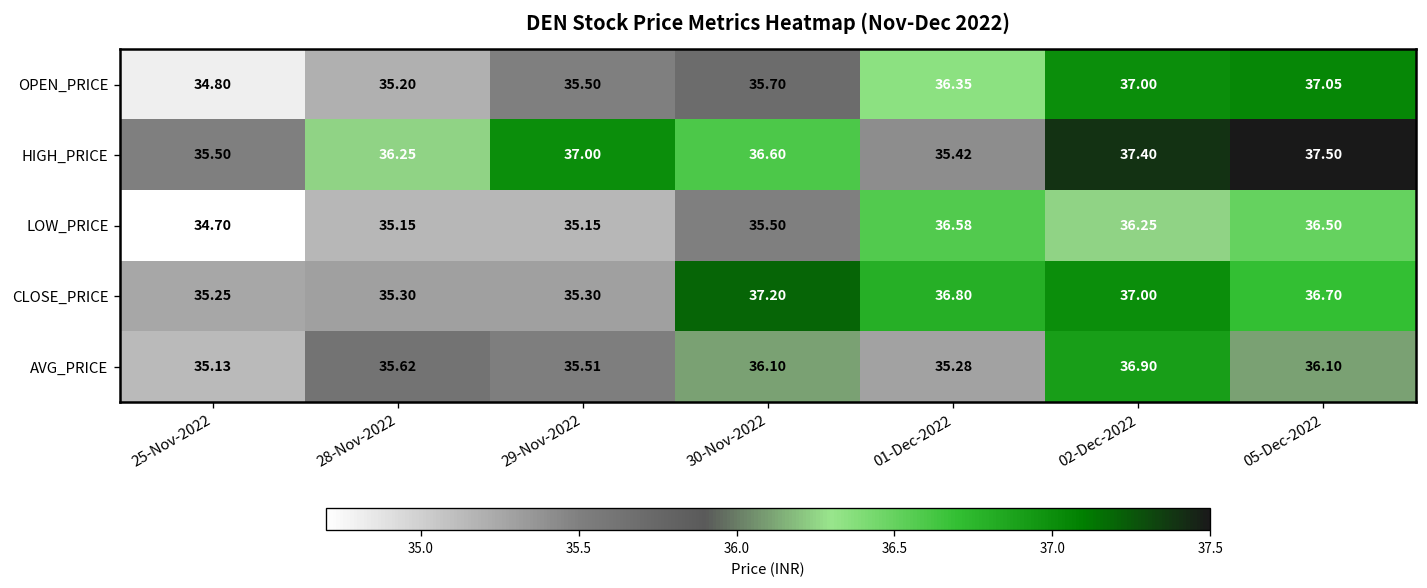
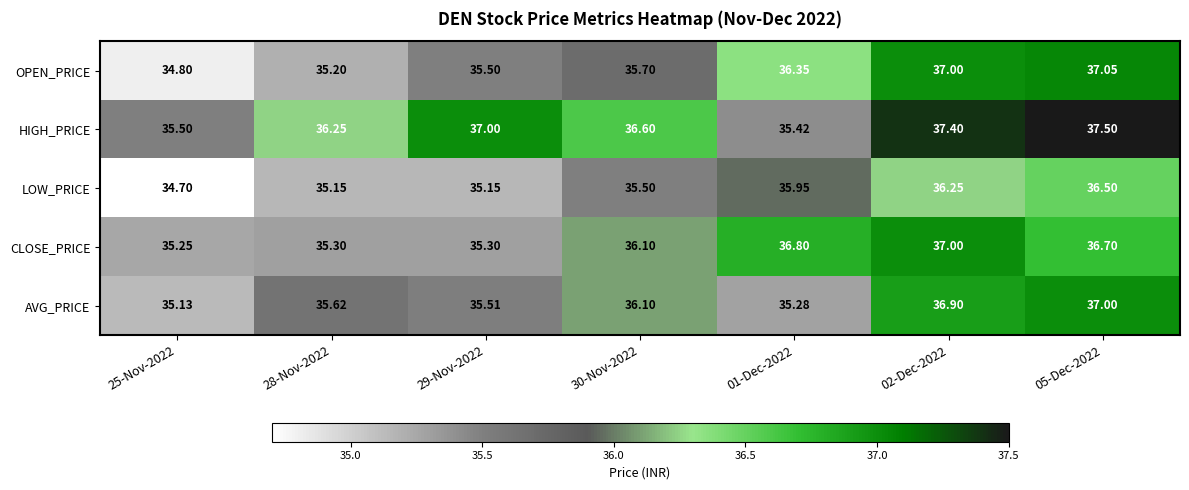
  {
    "OPEN_PRICE": {
      "25-Nov-2022": 34.80,
      "28-Nov-2022": 35.20,
      "29-Nov-2022": 35.50,
      "30-Nov-2022": 35.70,
      "01-Dec-2022": 36.35,
      "02-Dec-2022": 37.00,
      "05-Dec-2022": 37.05
    },
    "HIGH_PRICE": {
      "25-Nov-2022": 35.50,
      "28-Nov-2022": 36.25,
      "29-Nov-2022": 37.00,
      "30-Nov-2022": 36.60,
      "01-Dec-2022": 35.42,
      "02-Dec-2022": 37.40,
      "05-Dec-2022": 37.50
    },
    "LOW_PRICE": {
      "25-Nov-2022": 34.70,
      "28-Nov-2022": 35.15,
      "29-Nov-2022": 35.15,
      "30-Nov-2022": 35.50,
-     "01-Dec-2022": 36.58,
+     "01-Dec-2022": 35.95,
      "02-Dec-2022": 36.25,
      "05-Dec-2022": 36.50
    },
    "CLOSE_PRICE": {
      "25-Nov-2022": 35.25,
      "28-Nov-2022": 35.30,
      "29-Nov-2022": 35.30,
-     "30-Nov-2022": 37.20,
+     "30-Nov-2022": 36.10,
      "01-Dec-2022": 36.80,
      "02-Dec-2022": 37.00,
      "05-Dec-2022": 36.70
    },
    "AVG_PRICE": {
      "25-Nov-2022": 35.13,
      "28-Nov-2022": 35.62,
      "29-Nov-2022": 35.51,
      "30-Nov-2022": 36.10,
      "01-Dec-2022": 35.28,
      "02-Dec-2022": 36.90,
-     "05-Dec-2022": 36.10
+     "05-Dec-2022": 37.00
    }
  }
